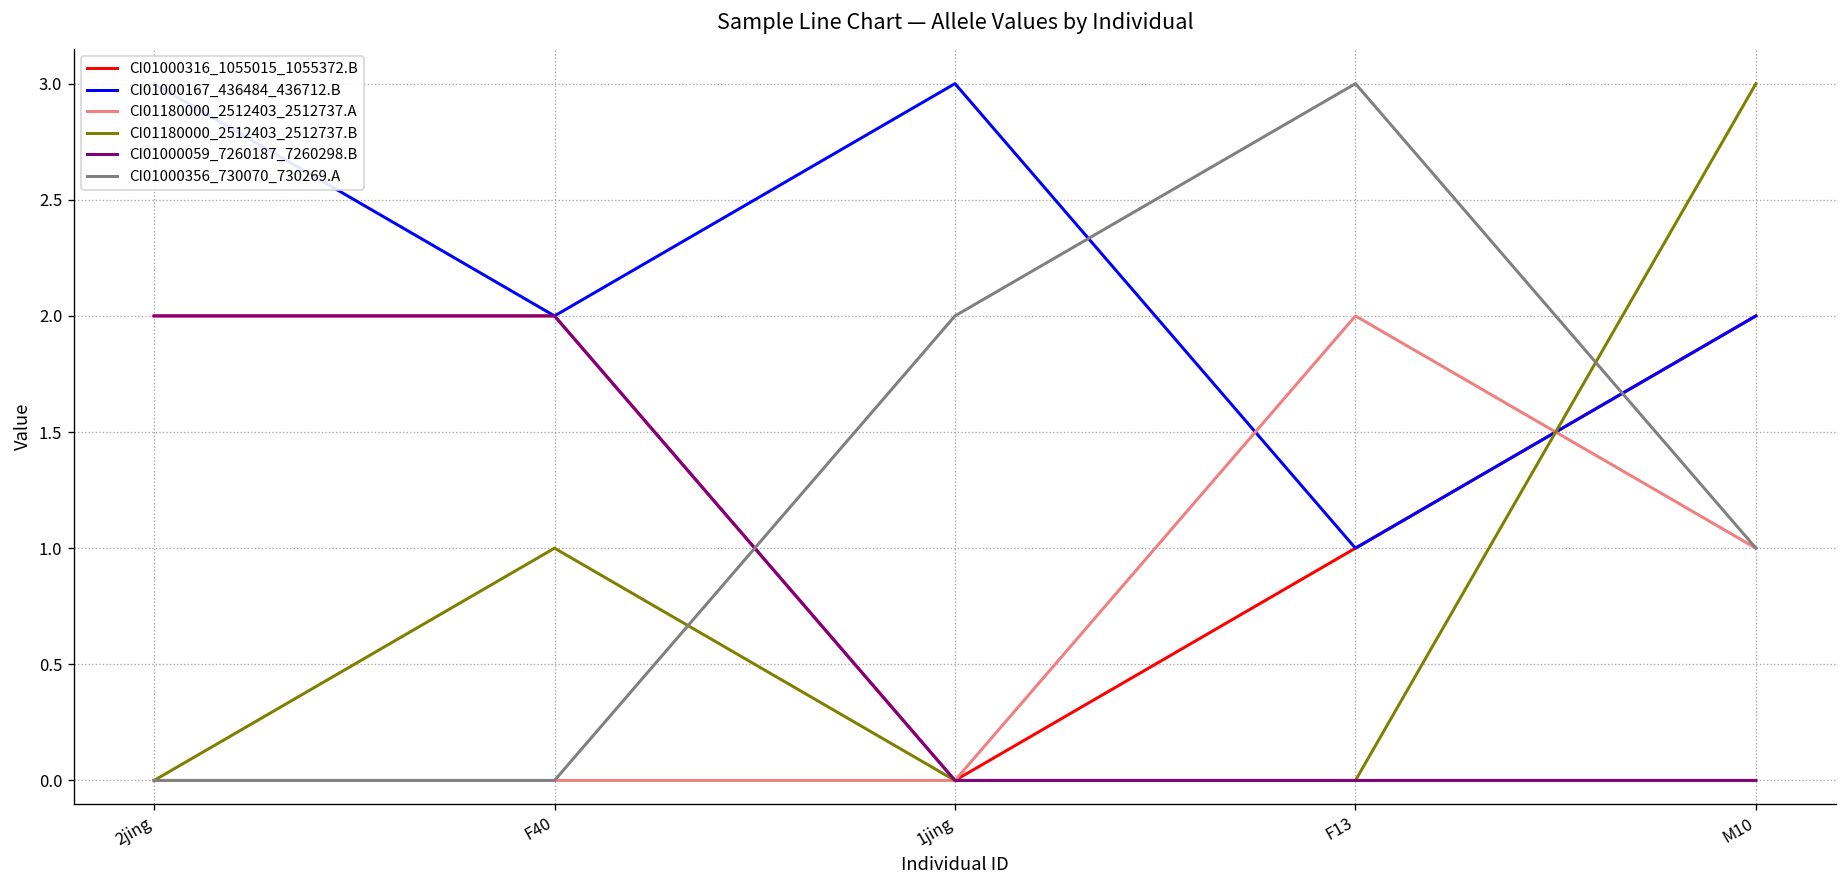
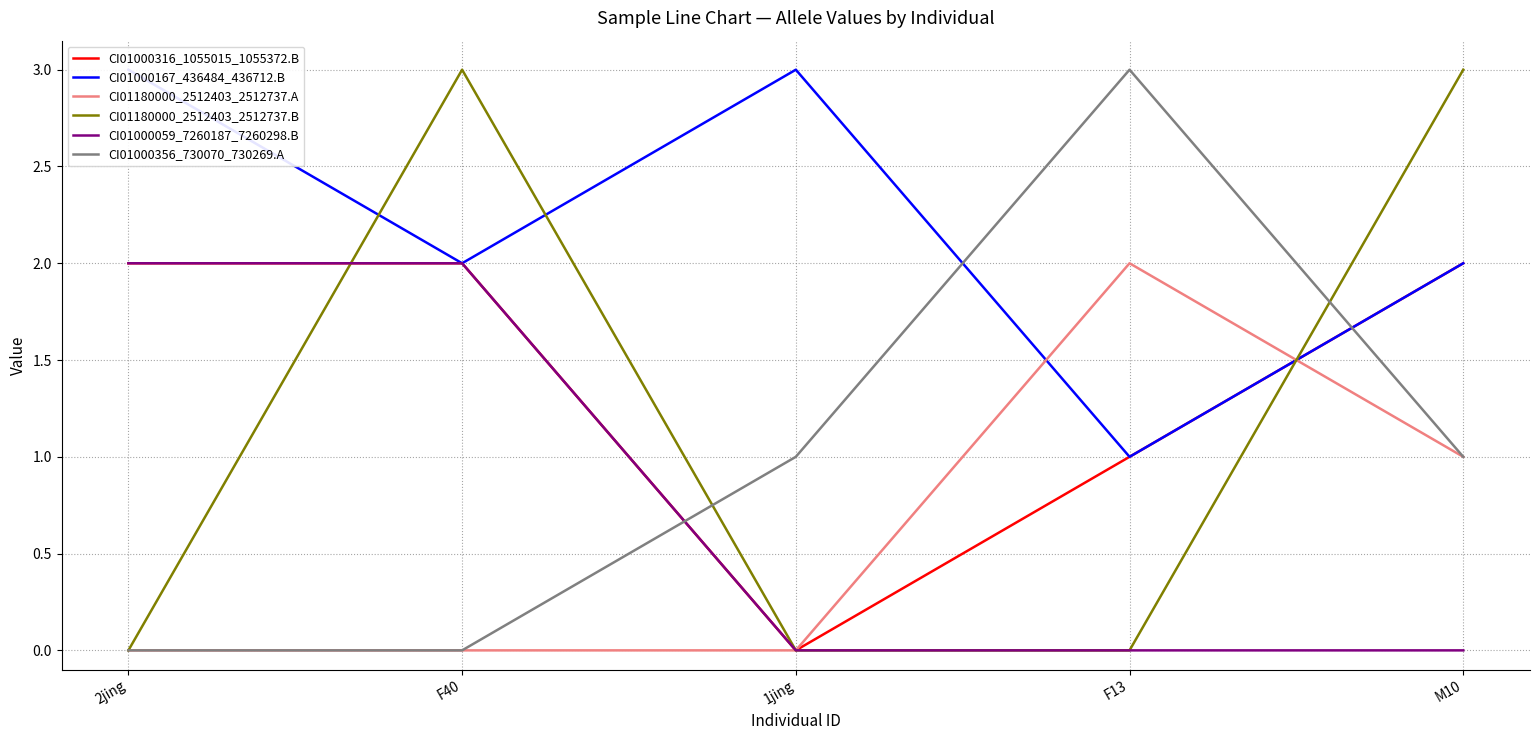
  {
    "CI01000167_436484_436712.B": {
      "1jing": 3
    },
    "CI01180000_2512403_2512737.A": {
      "F13": 2
    },
    "CI01180000_2512403_2512737.B": {
-     "F40": 1,
+     "F40": 3,
      "M10": 3
    },
    "CI01000059_7260187_7260298.B": {
      "M10": 0
    },
    "CI01000356_730070_730269.A": {
-     "1jing": 2,
+     "1jing": 1,
      "F13": 3
    }
  }
